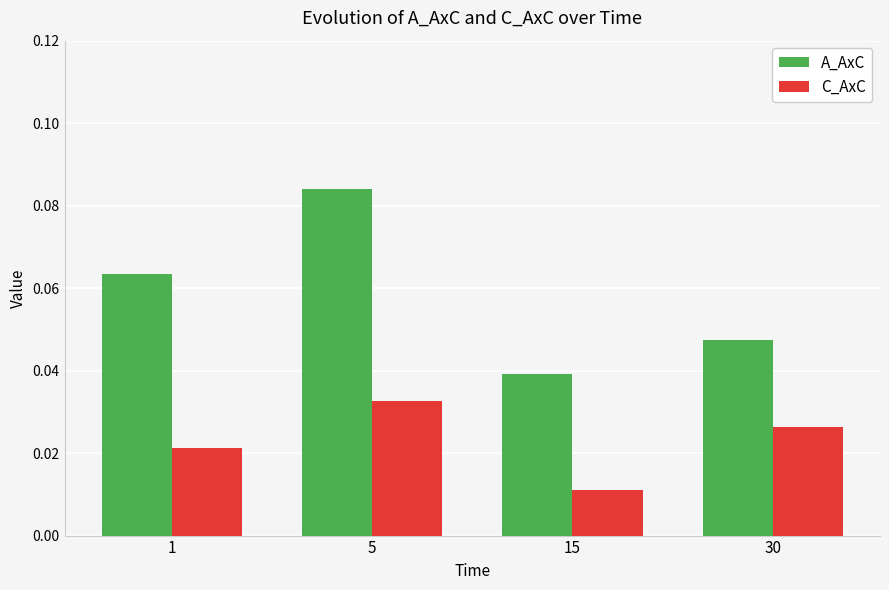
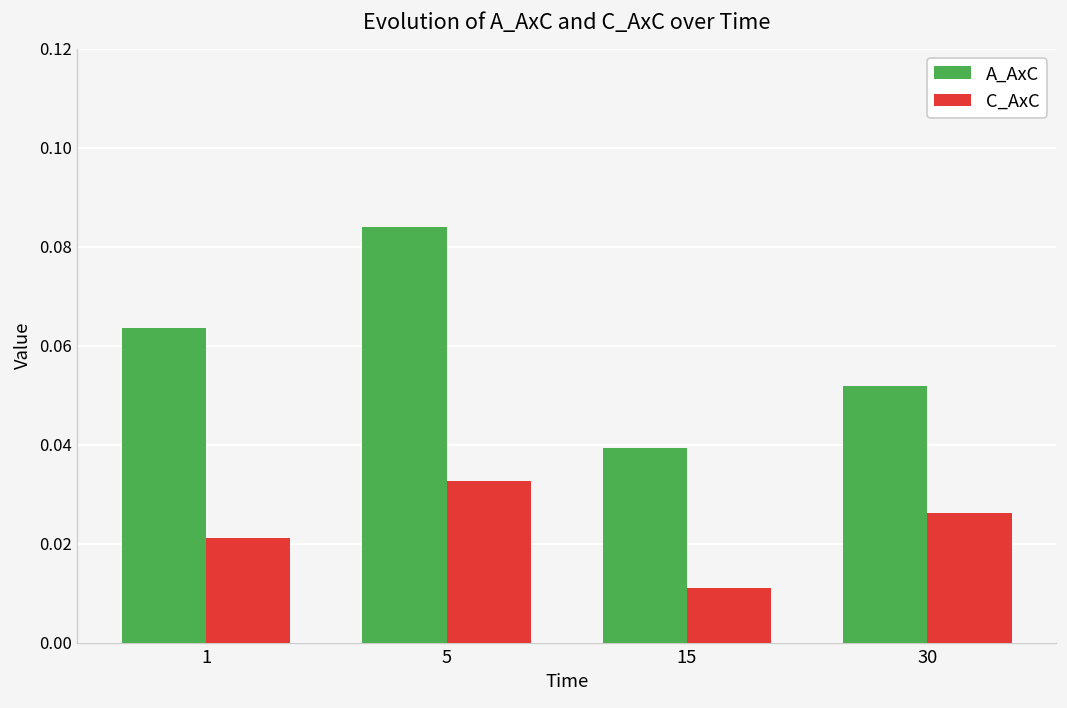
  {
    "A_AxC": {
      "1": 0.064,
      "5": 0.084,
      "15": 0.039,
-     "30": 0.047
+     "30": 0.052
    },
    "C_AxC": {
      "1": 0.021,
      "5": 0.033,
      "15": 0.011,
      "30": 0.026
    }
  }
